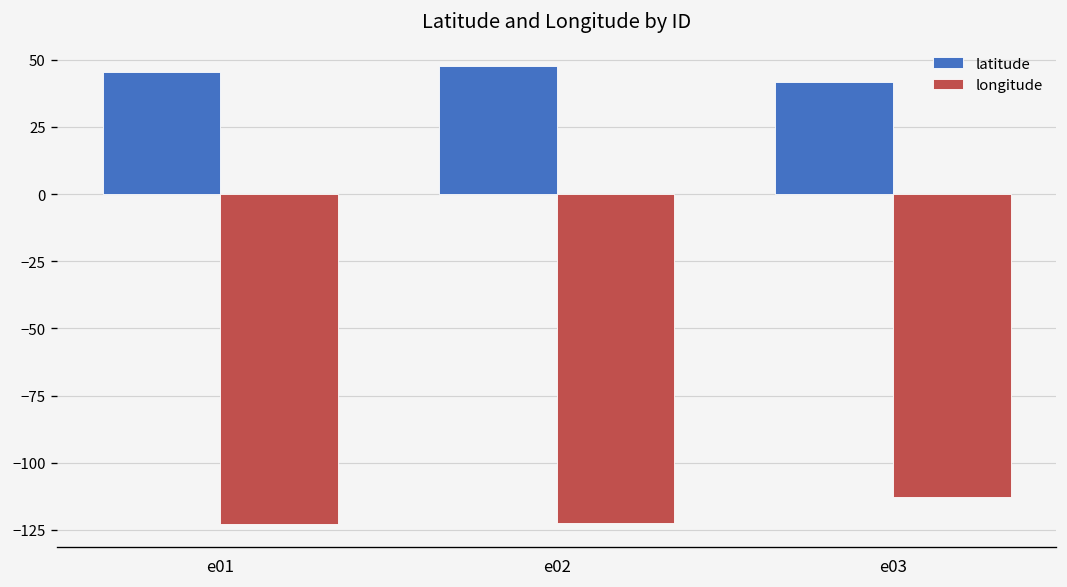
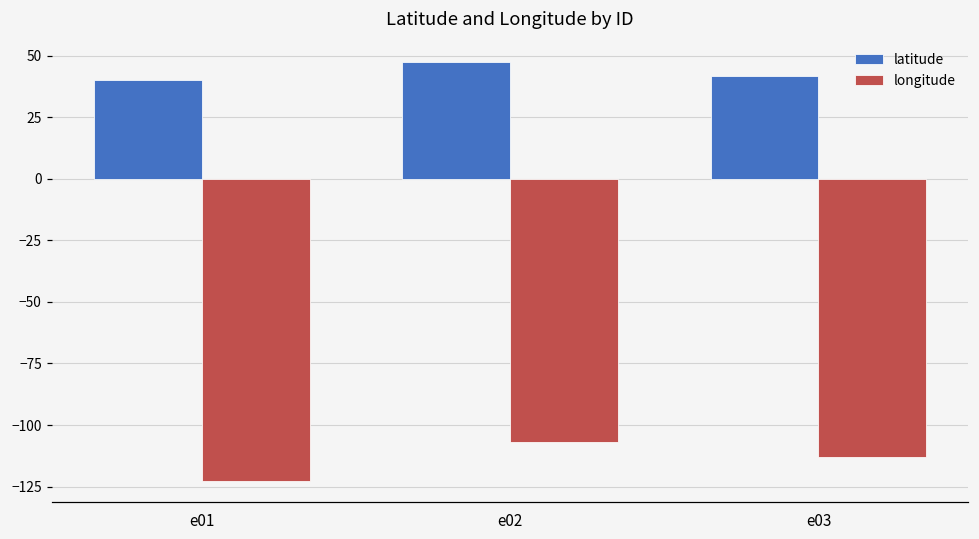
  {
    "latitude": {
-     "e01": 46,
+     "e01": 40,
      "e02": 48,
      "e03": 42
    },
    "longitude": {
      "e01": -123,
-     "e02": -122,
+     "e02": -107,
      "e03": -113
    }
  }
